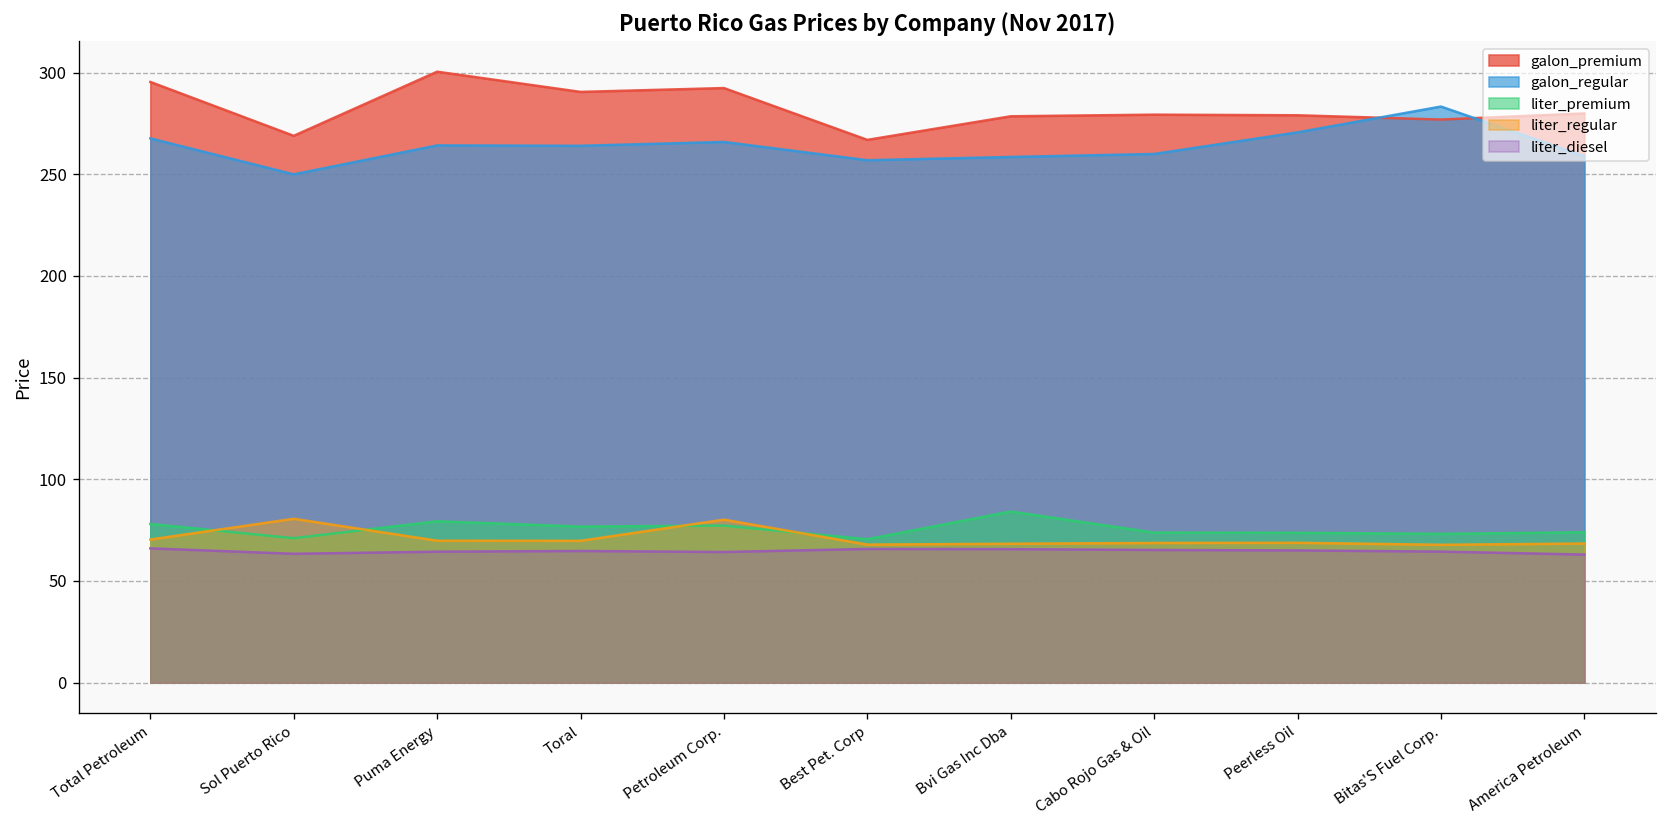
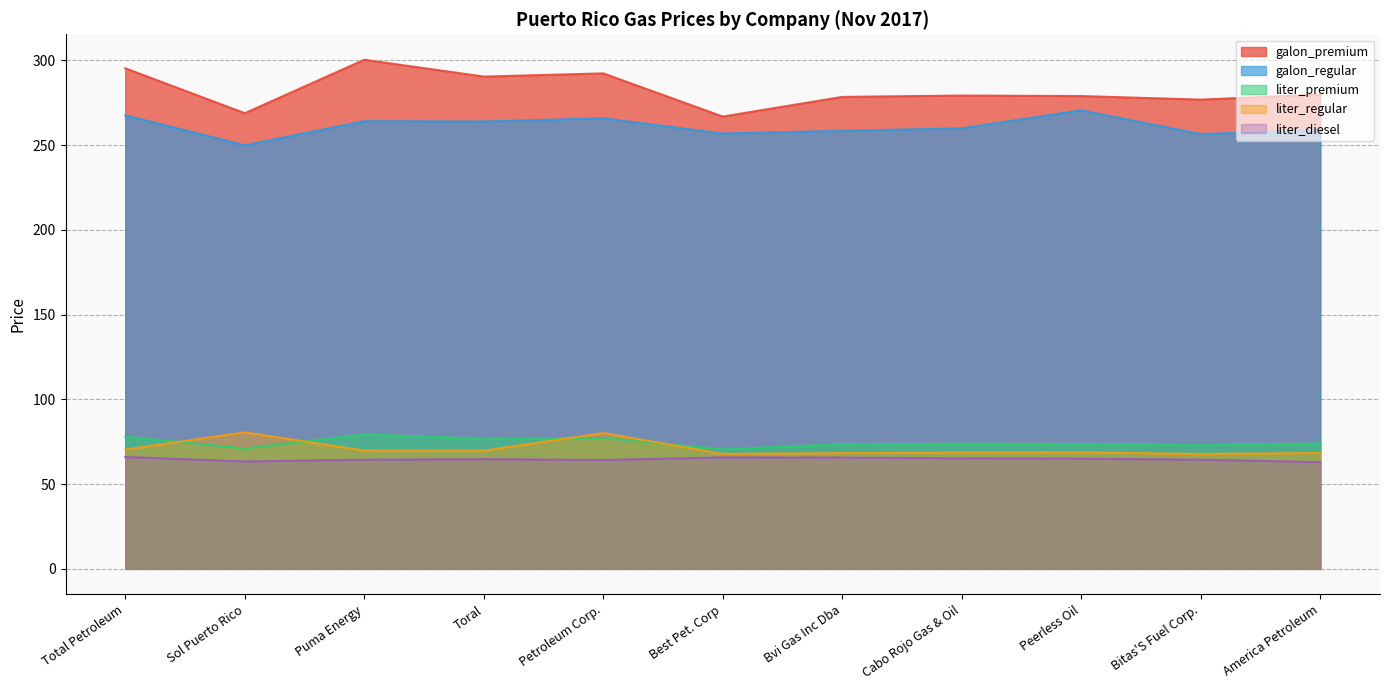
  {
    "galon_premium": {
      "Total Petroleum": 295,
      "Sol Puerto Rico": 269,
      "Puma Energy": 300,
      "Toral": 290,
      "Petroleum Corp.": 292,
      "Best Pet. Corp": 267,
      "Bvi Gas Inc Dba": 279,
      "Cabo Rojo Gas & Oil": 279,
      "Peerless Oil": 279,
      "Bitas'S Fuel Corp.": 277
    },
    "galon_regular": {
      "Total Petroleum": 268,
      "Sol Puerto Rico": 250,
      "Puma Energy": 264,
      "Toral": 264,
      "Petroleum Corp.": 266,
      "Best Pet. Corp": 257,
      "Bvi Gas Inc Dba": 259,
      "Cabo Rojo Gas & Oil": 260,
      "Peerless Oil": 271,
-     "Bitas'S Fuel Corp.": 283
+     "Bitas'S Fuel Corp.": 257
    },
    "liter_premium": {
      "Total Petroleum": 78,
      "Sol Puerto Rico": 71,
      "Puma Energy": 79,
      "Toral": 77,
      "Petroleum Corp.": 77,
      "Best Pet. Corp": 71,
-     "Bvi Gas Inc Dba": 84,
+     "Bvi Gas Inc Dba": 74,
      "Cabo Rojo Gas & Oil": 74,
      "Peerless Oil": 74,
      "Bitas'S Fuel Corp.": 73,
      "America Petroleum": 74
    },
    "liter_regular": {
      "Total Petroleum": 70,
      "Sol Puerto Rico": 81,
      "Puma Energy": 70,
      "Toral": 70,
      "Petroleum Corp.": 80,
      "Best Pet. Corp": 68,
      "Bvi Gas Inc Dba": 68,
      "Cabo Rojo Gas & Oil": 69,
      "Peerless Oil": 69,
      "Bitas'S Fuel Corp.": 68,
      "America Petroleum": 68
    },
    "liter_diesel": {
      "Total Petroleum": 66,
      "Sol Puerto Rico": 63,
      "Puma Energy": 64,
      "Toral": 65,
      "Petroleum Corp.": 64,
      "Best Pet. Corp": 66,
      "Bvi Gas Inc Dba": 66,
      "Cabo Rojo Gas & Oil": 65,
      "Peerless Oil": 65,
      "Bitas'S Fuel Corp.": 64,
      "America Petroleum": 63
    }
  }
